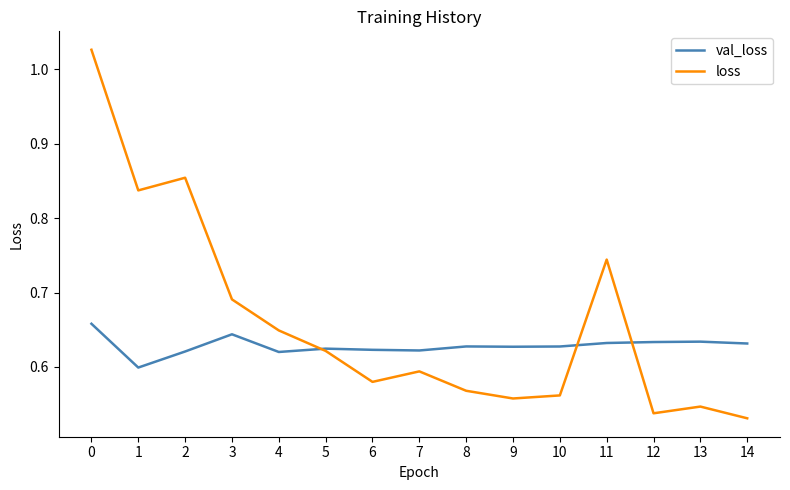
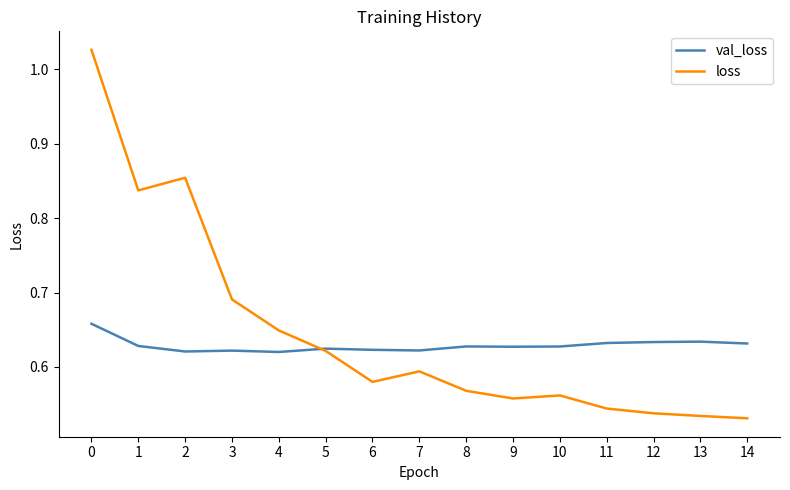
  {
    "val_loss": {
      "0": 0.66,
-     "1": 0.60,
+     "1": 0.63,
      "2": 0.62,
-     "3": 0.64,
+     "3": 0.62,
      "4": 0.62,
      "6": 0.62,
      "7": 0.62,
      "8": 0.63,
      "9": 0.63,
      "10": 0.63,
      "11": 0.63,
      "12": 0.63,
      "13": 0.63,
      "14": 0.63
    },
    "loss": {
      "0": 1.03,
      "1": 0.84,
      "2": 0.85,
      "3": 0.69,
      "4": 0.65,
      "6": 0.58,
      "7": 0.59,
      "8": 0.57,
      "9": 0.56,
      "10": 0.56,
-     "11": 0.74,
+     "11": 0.54,
      "12": 0.54,
-     "13": 0.55,
+     "13": 0.53,
      "14": 0.53
    }
  }
